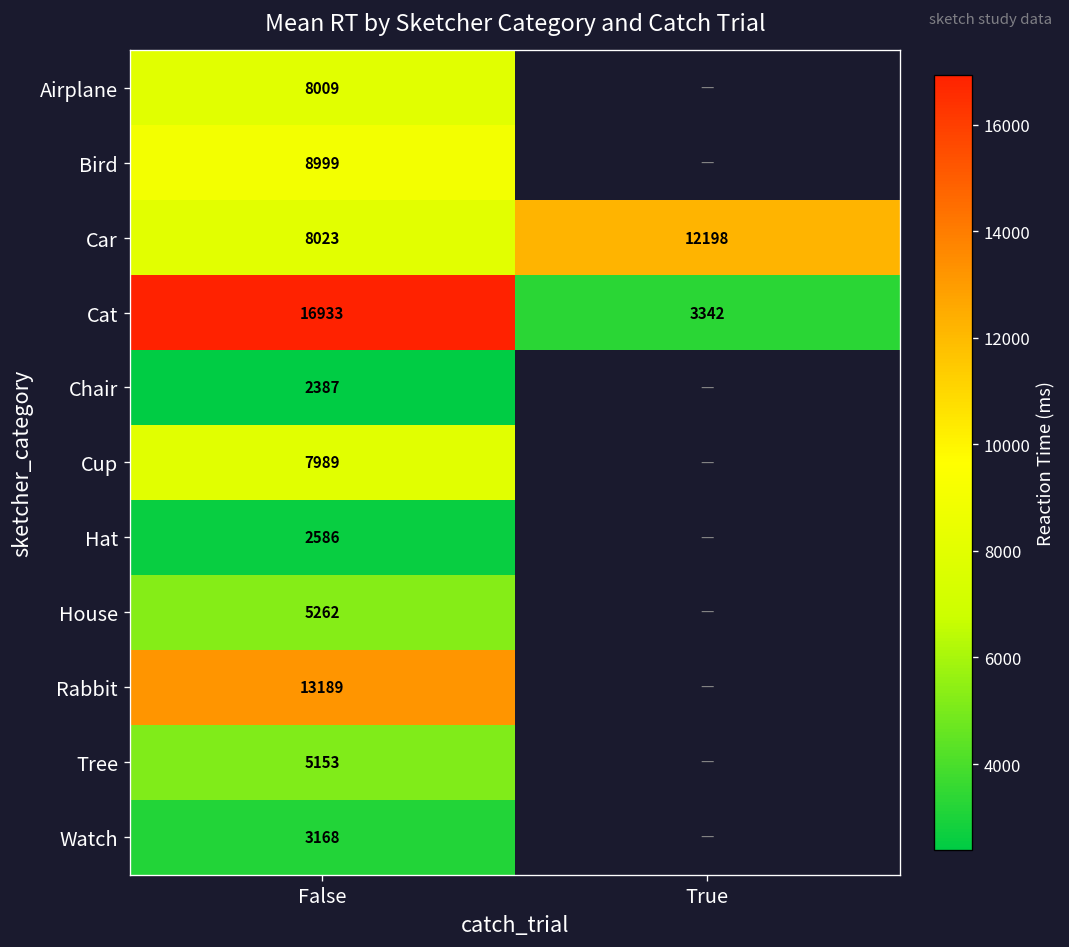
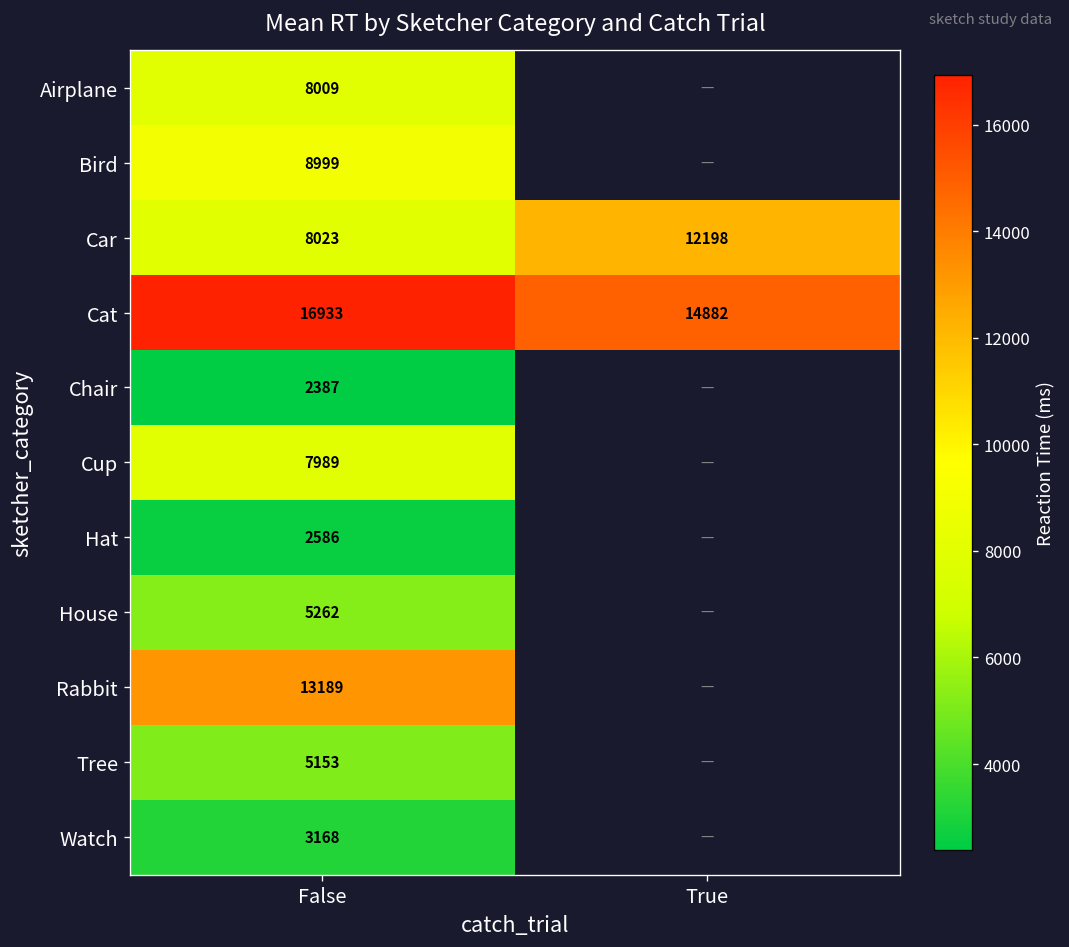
  {
    "Airplane": {
      "False": 8009
    },
    "Bird": {
      "False": 8999
    },
    "Car": {
      "False": 8023,
      "True": 12198
    },
    "Cat": {
      "False": 16933,
-     "True": 3342
+     "True": 14882
    },
    "Chair": {
      "False": 2387
    },
    "Cup": {
      "False": 7989
    },
    "Hat": {
      "False": 2586
    },
    "House": {
      "False": 5262
    },
    "Rabbit": {
      "False": 13189
    },
    "Tree": {
      "False": 5153
    },
    "Watch": {
      "False": 3168
    }
  }
